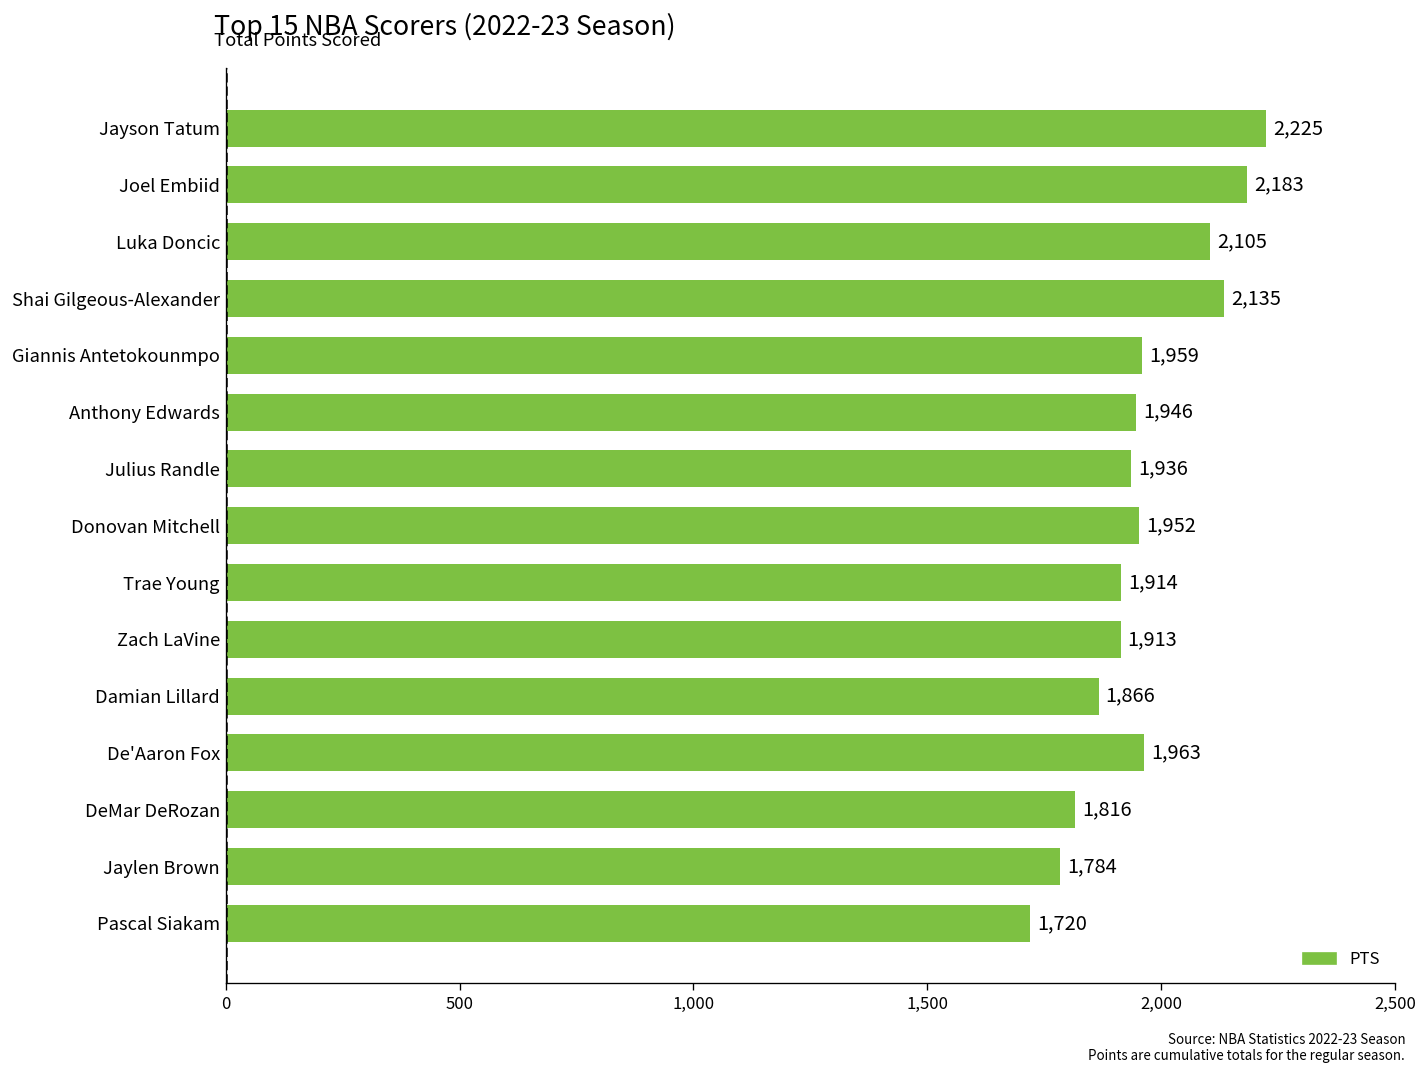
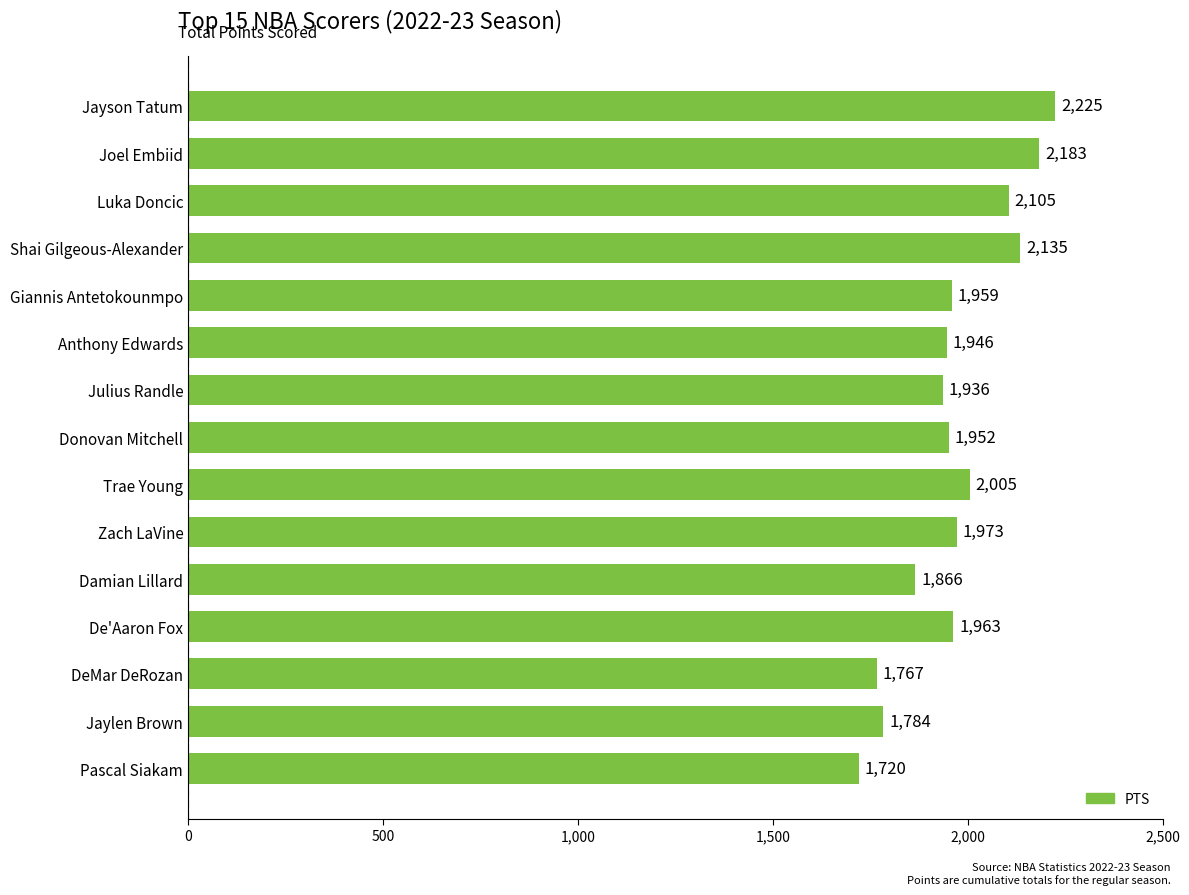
  {
    "Jayson Tatum": "2,225",
    "Joel Embiid": "2,183",
    "Luka Doncic": "2,105",
    "Shai Gilgeous-Alexander": "2,135",
    "Giannis Antetokounmpo": "1,959",
    "Anthony Edwards": "1,946",
    "Julius Randle": "1,936",
    "Donovan Mitchell": "1,952",
-   "Trae Young": "1,914",
-   "Zach LaVine": "1,913",
+   "Trae Young": "2,005",
+   "Zach LaVine": "1,973",
    "Damian Lillard": "1,866",
    "De'Aaron Fox": "1,963",
-   "DeMar DeRozan": "1,816",
+   "DeMar DeRozan": "1,767",
    "Jaylen Brown": "1,784",
    "Pascal Siakam": "1,720"
  }
